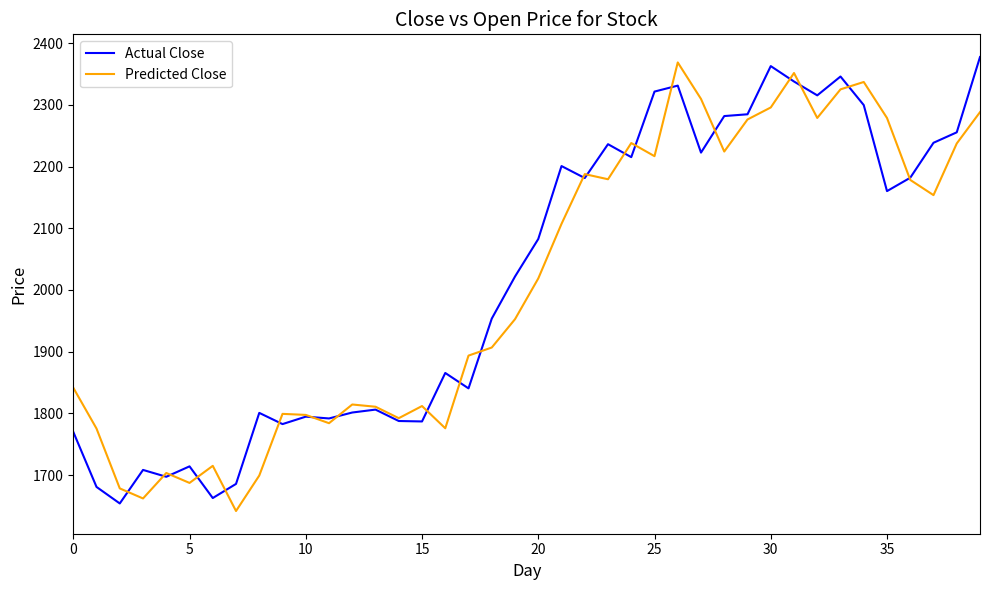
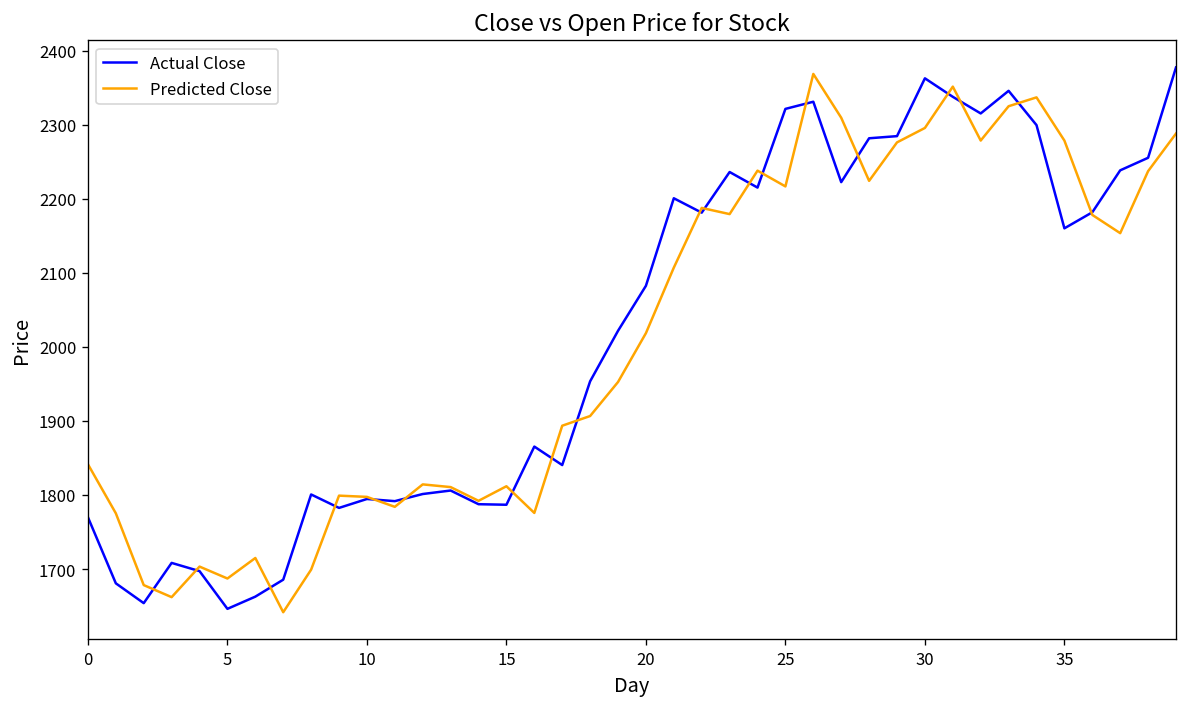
  {
    "Actual Close": {
      "0": 1770,
-     "5": 1710,
+     "5": 1650,
      "15": 1790,
      "20": 2080,
      "25": 2320,
      "30": 2360,
      "35": 2160
    },
    "Predicted Close": {
      "0": 1840,
      "5": 1690,
      "15": 1810,
      "20": 2020,
      "25": 2220,
      "30": 2300,
      "35": 2280
    }
  }
